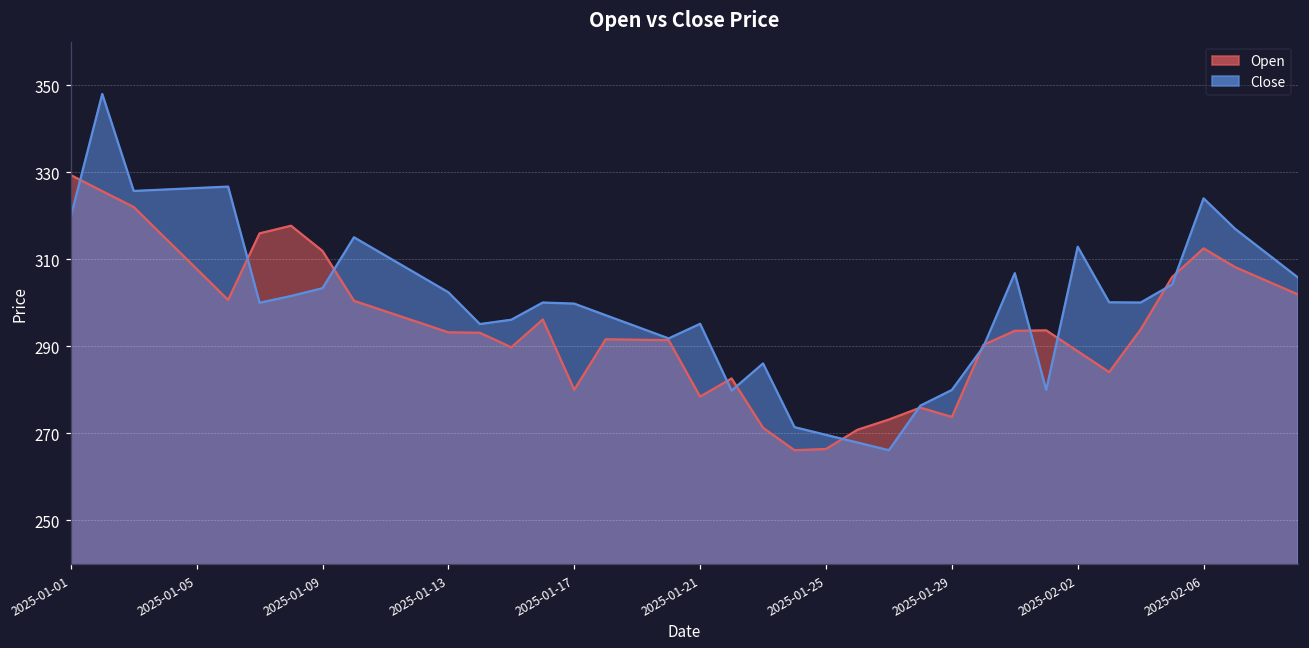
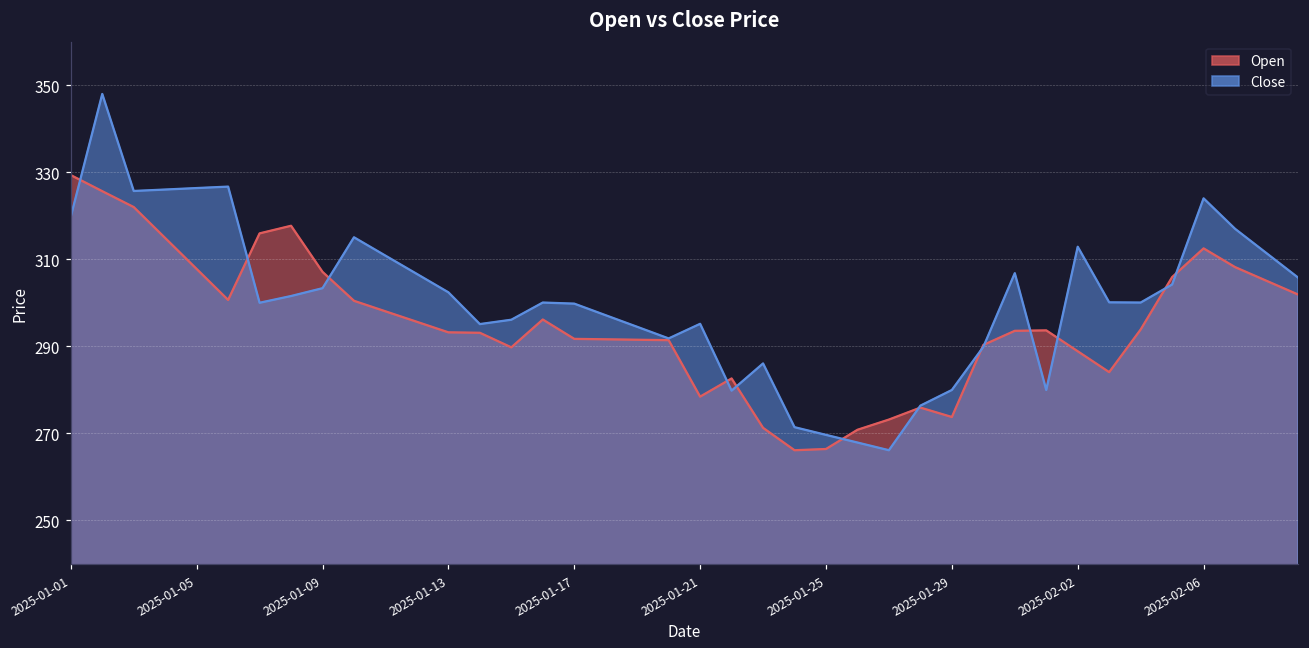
  {
    "Open": {
      "2025-01-01": 329,
      "2025-01-05": 308,
-     "2025-01-09": 312,
+     "2025-01-09": 307,
      "2025-01-13": 293,
-     "2025-01-17": 280,
+     "2025-01-17": 292,
      "2025-01-21": 278,
      "2025-01-25": 266,
      "2025-01-29": 274,
      "2025-02-02": 289,
      "2025-02-06": 313
    },
    "Close": {
      "2025-01-01": 320,
      "2025-01-05": 326,
      "2025-01-09": 303,
      "2025-01-13": 302,
      "2025-01-17": 300,
      "2025-01-21": 295,
      "2025-01-25": 270,
      "2025-01-29": 280,
      "2025-02-02": 313,
      "2025-02-06": 324
    }
  }
